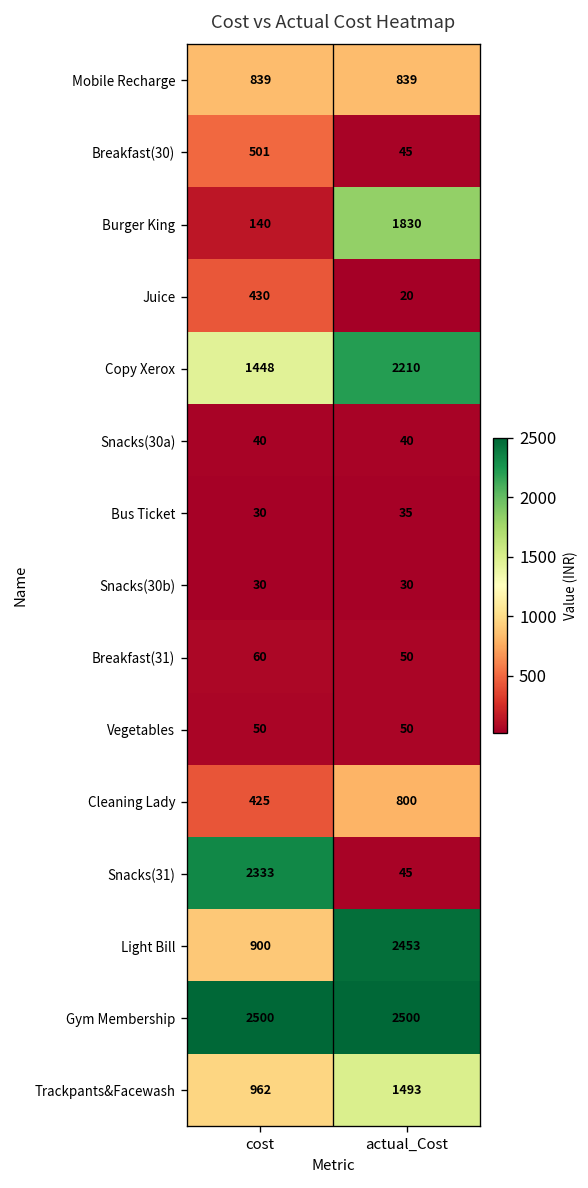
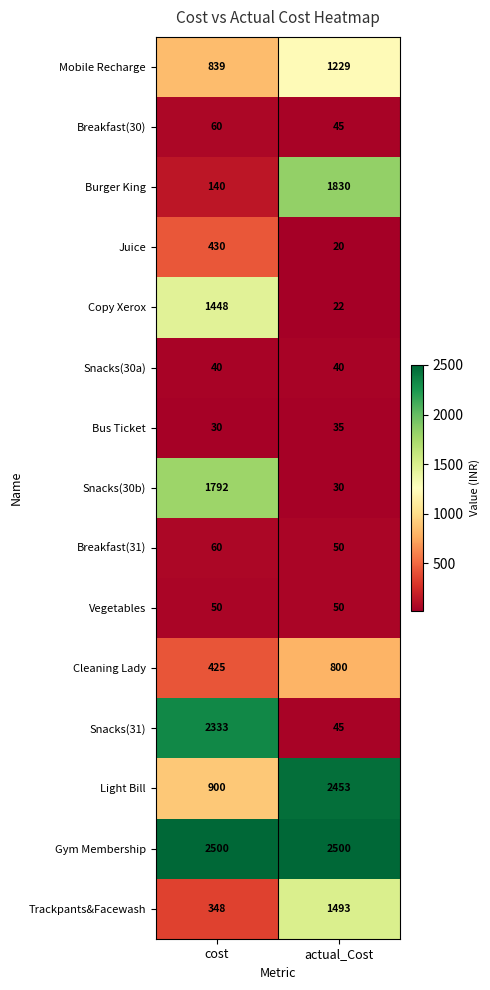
  {
    "Mobile Recharge": {
      "cost": 839,
-     "actual_Cost": 839
+     "actual_Cost": 1229
    },
    "Breakfast(30)": {
-     "cost": 501,
+     "cost": 60,
      "actual_Cost": 45
    },
    "Burger King": {
      "cost": 140,
      "actual_Cost": 1830
    },
    "Juice": {
      "cost": 430,
      "actual_Cost": 20
    },
    "Copy Xerox": {
      "cost": 1448,
-     "actual_Cost": 2210
+     "actual_Cost": 22
    },
    "Snacks(30a)": {
      "cost": 40,
      "actual_Cost": 40
    },
    "Bus Ticket": {
      "cost": 30,
      "actual_Cost": 35
    },
    "Snacks(30b)": {
-     "cost": 30,
+     "cost": 1792,
      "actual_Cost": 30
    },
    "Breakfast(31)": {
      "cost": 60,
      "actual_Cost": 50
    },
    "Vegetables": {
      "cost": 50,
      "actual_Cost": 50
    },
    "Cleaning Lady": {
      "cost": 425,
      "actual_Cost": 800
    },
    "Snacks(31)": {
      "cost": 2333,
      "actual_Cost": 45
    },
    "Light Bill": {
      "cost": 900,
      "actual_Cost": 2453
    },
    "Gym Membership": {
      "cost": 2500,
      "actual_Cost": 2500
    },
    "Trackpants&Facewash": {
-     "cost": 962,
+     "cost": 348,
      "actual_Cost": 1493
    }
  }
